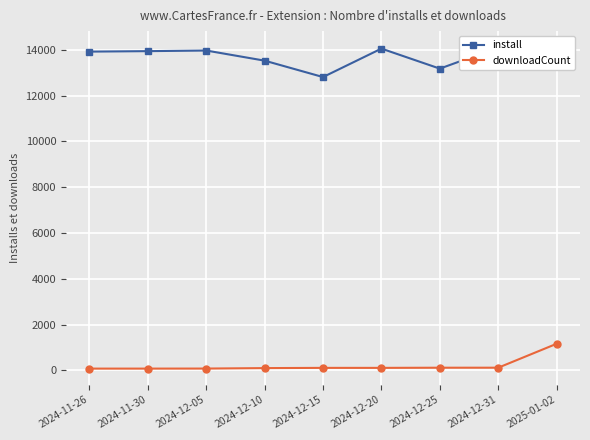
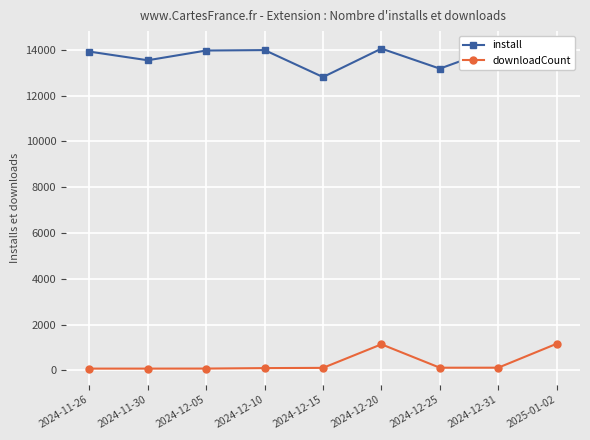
  {
    "install": {
      "2024-11-26": 13900,
-     "2024-11-30": 13900,
+     "2024-11-30": 13500,
      "2024-12-05": 14000,
-     "2024-12-10": 13500,
+     "2024-12-10": 14000,
      "2024-12-15": 12800,
      "2024-12-20": 14000,
      "2024-12-25": 13200
    },
    "downloadCount": {
      "2024-11-26": 100,
      "2024-11-30": 100,
      "2024-12-05": 100,
      "2024-12-10": 100,
      "2024-12-15": 100,
-     "2024-12-20": 100,
+     "2024-12-20": 1100,
      "2024-12-25": 100,
      "2024-12-31": 100,
      "2025-01-02": 1200
    }
  }
